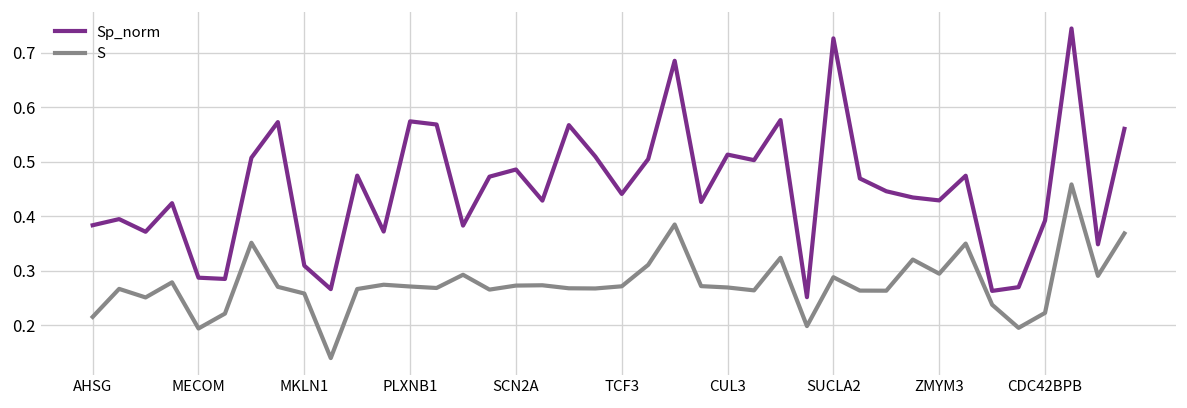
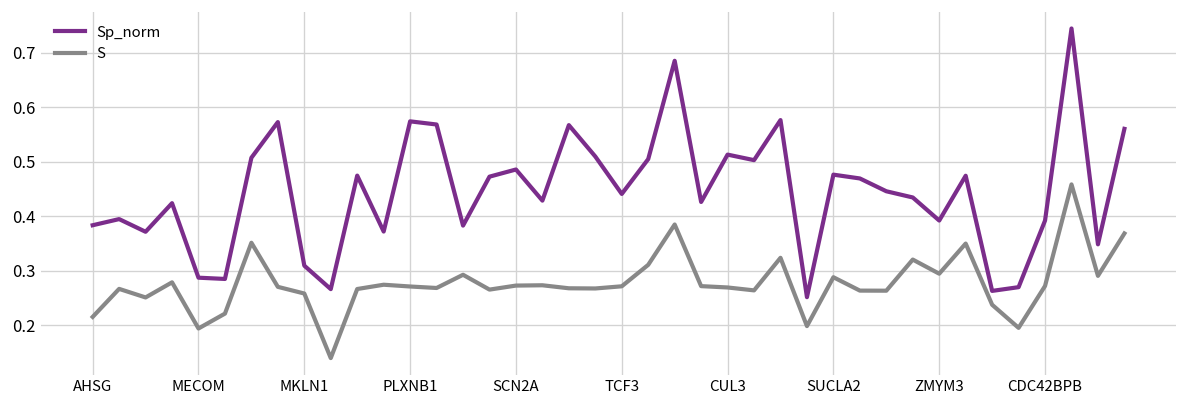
  {
    "Sp_norm": {
      "AHSG": 0.38,
      "MECOM": 0.29,
      "MKLN1": 0.31,
      "PLXNB1": 0.57,
      "SCN2A": 0.49,
      "TCF3": 0.44,
      "CUL3": 0.51,
-     "SUCLA2": 0.73,
-     "ZMYM3": 0.43,
+     "SUCLA2": 0.48,
+     "ZMYM3": 0.39,
      "CDC42BPB": 0.39
    },
    "S": {
      "AHSG": 0.22,
      "MECOM": 0.19,
      "MKLN1": 0.26,
      "PLXNB1": 0.27,
      "SCN2A": 0.27,
      "TCF3": 0.27,
      "CUL3": 0.27,
      "SUCLA2": 0.29,
      "ZMYM3": 0.29,
-     "CDC42BPB": 0.22
+     "CDC42BPB": 0.27
    }
  }
